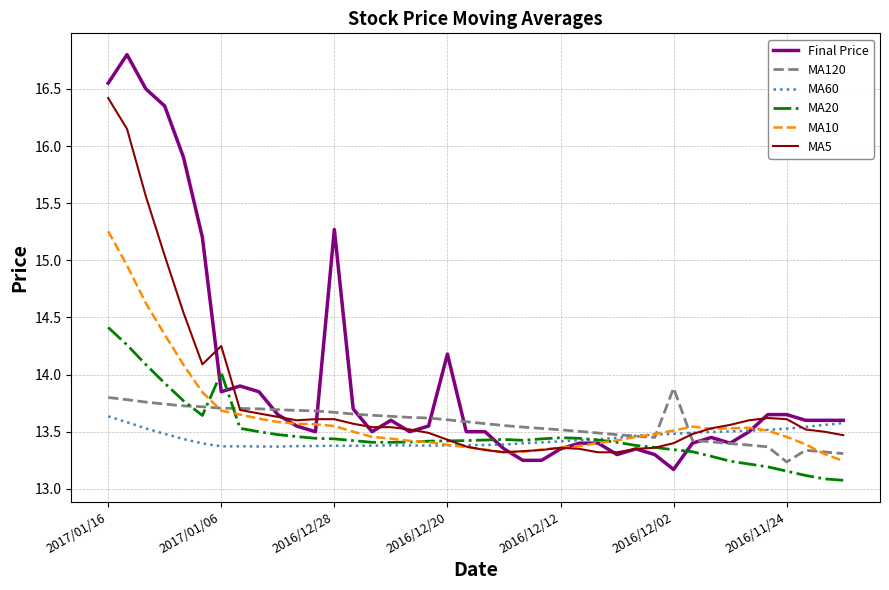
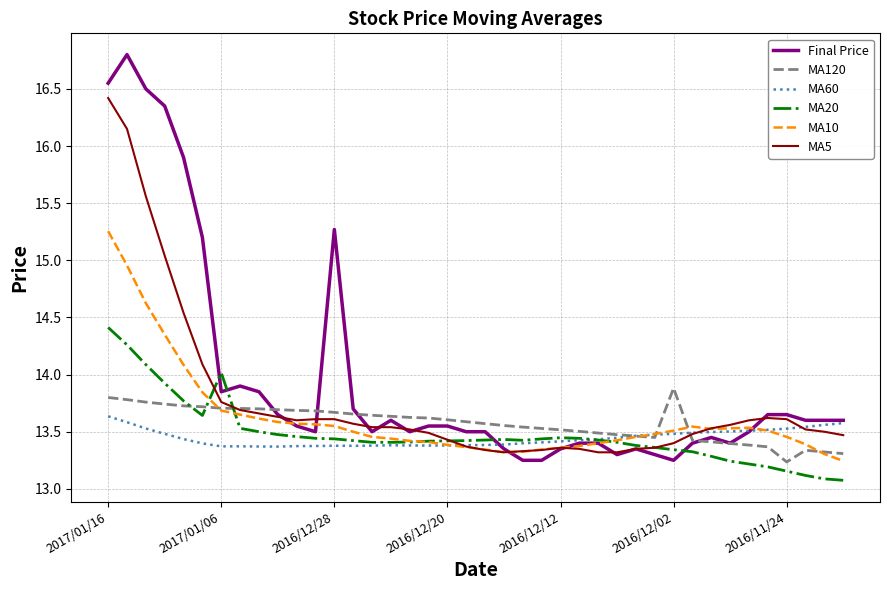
  {
    "Final Price": {
      "2017/01/16": 16.55,
      "2017/01/06": 13.85,
      "2016/12/28": 15.27,
-     "2016/12/20": 14.18,
-     "2016/12/02": 13.17,
+     "2016/12/20": 13.55,
+     "2016/12/02": 13.25,
      "2016/11/24": 13.65
    },
    "MA120": {
      "2017/01/16": 13.80,
      "2016/12/28": 13.67,
      "2016/12/20": 13.60,
      "2016/12/12": 13.52,
      "2016/12/02": 13.88,
      "2016/11/24": 13.24
    },
    "MA60": {
      "2017/01/16": 13.64,
      "2017/01/06": 13.37,
      "2016/12/28": 13.38,
      "2016/12/12": 13.42,
      "2016/12/02": 13.48,
      "2016/11/24": 13.53
    },
    "MA20": {
      "2017/01/16": 14.41,
      "2017/01/06": 14.02,
      "2016/12/28": 13.44,
      "2016/12/12": 13.45,
      "2016/12/02": 13.34,
      "2016/11/24": 13.16
    },
    "MA10": {
      "2017/01/16": 15.26,
      "2016/12/28": 13.55,
      "2016/12/02": 13.51,
      "2016/11/24": 13.46
    },
    "MA5": {
      "2017/01/16": 16.42,
-     "2017/01/06": 14.25,
+     "2017/01/06": 13.76,
      "2016/12/28": 13.61,
      "2016/12/02": 13.40,
      "2016/11/24": 13.61
    }
  }
